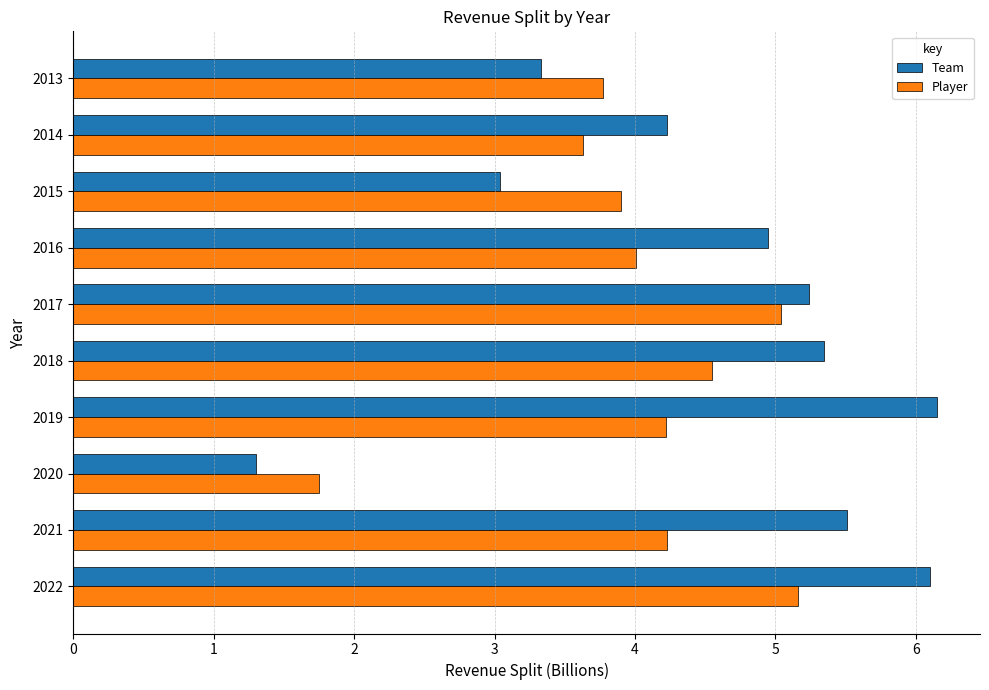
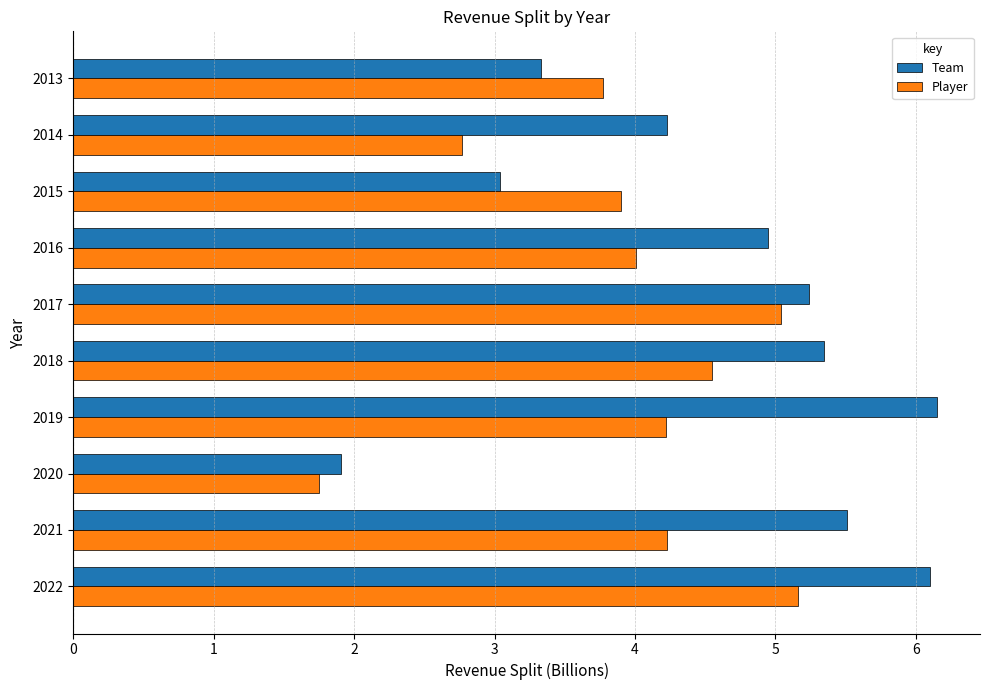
  {
    "Team": {
      "2013": 3.33,
      "2014": 4.23,
      "2015": 3.04,
      "2016": 4.95,
      "2017": 5.24,
      "2018": 5.35,
      "2019": 6.15,
-     "2020": 1.30,
+     "2020": 1.91,
      "2021": 5.51,
      "2022": 6.10
    },
    "Player": {
      "2013": 3.77,
-     "2014": 3.63,
+     "2014": 2.77,
      "2015": 3.90,
      "2016": 4.01,
      "2017": 5.04,
      "2018": 4.55,
      "2019": 4.22,
      "2020": 1.75,
      "2021": 4.23,
      "2022": 5.16
    }
  }
